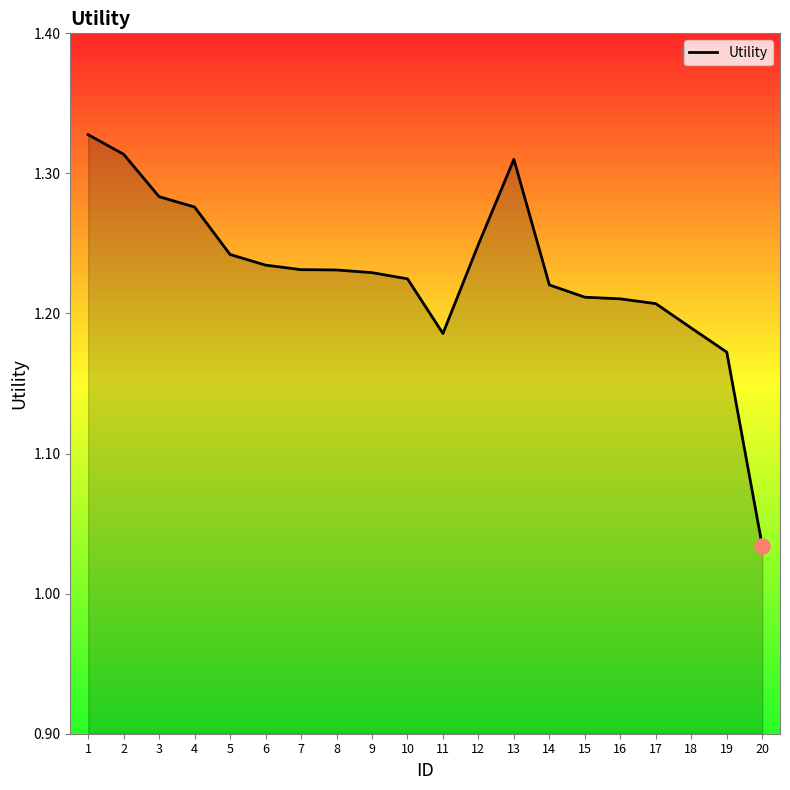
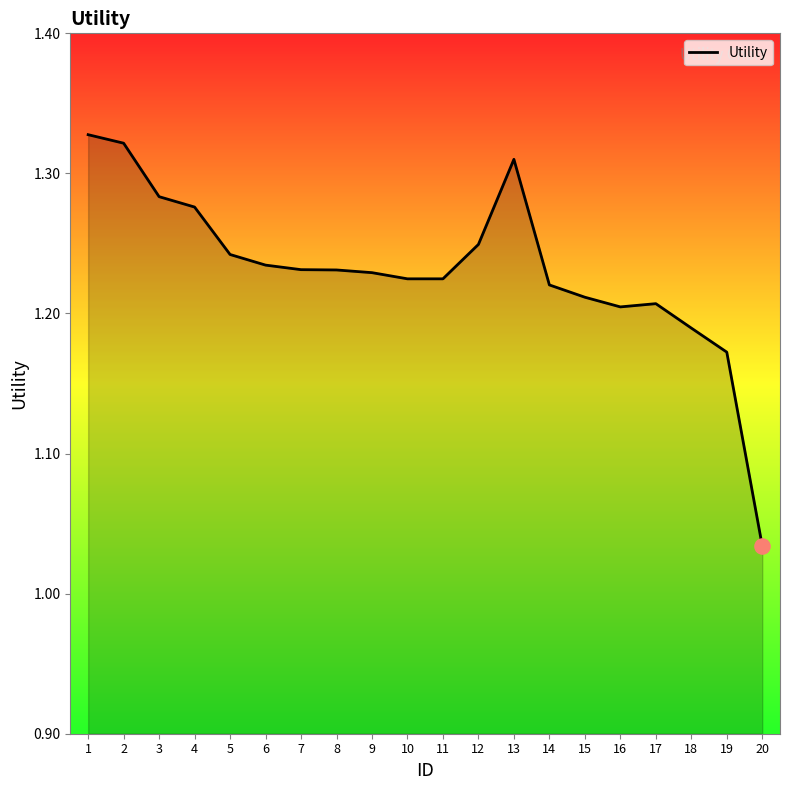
  {
    "Utility": {
      "1": 1.328,
-     "2": 1.314,
+     "2": 1.322,
      "3": 1.283,
      "4": 1.276,
      "5": 1.242,
      "6": 1.235,
      "7": 1.231,
      "8": 1.231,
      "9": 1.229,
      "10": 1.225,
-     "11": 1.186,
+     "11": 1.225,
      "12": 1.249,
      "13": 1.310,
      "14": 1.220,
      "15": 1.212,
-     "16": 1.210,
+     "16": 1.205,
      "17": 1.207,
      "18": 1.190,
      "19": 1.172
    }
  }
